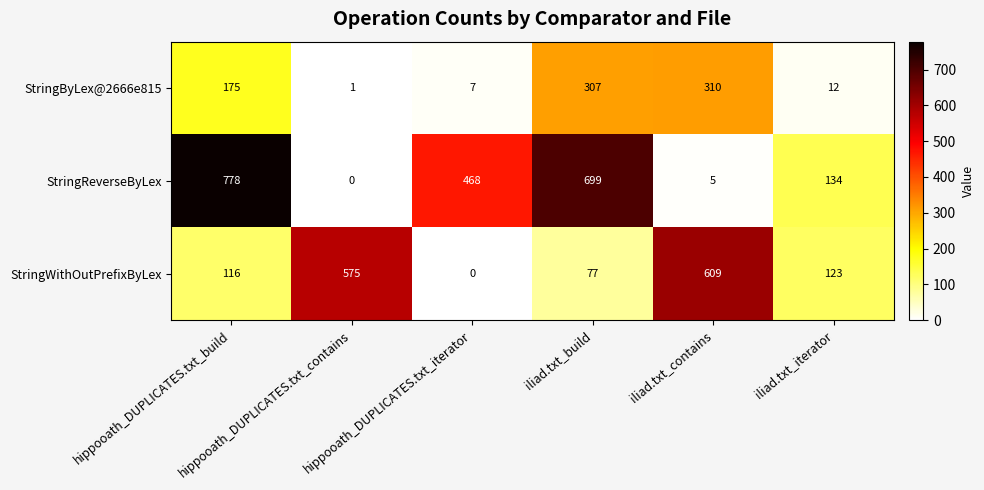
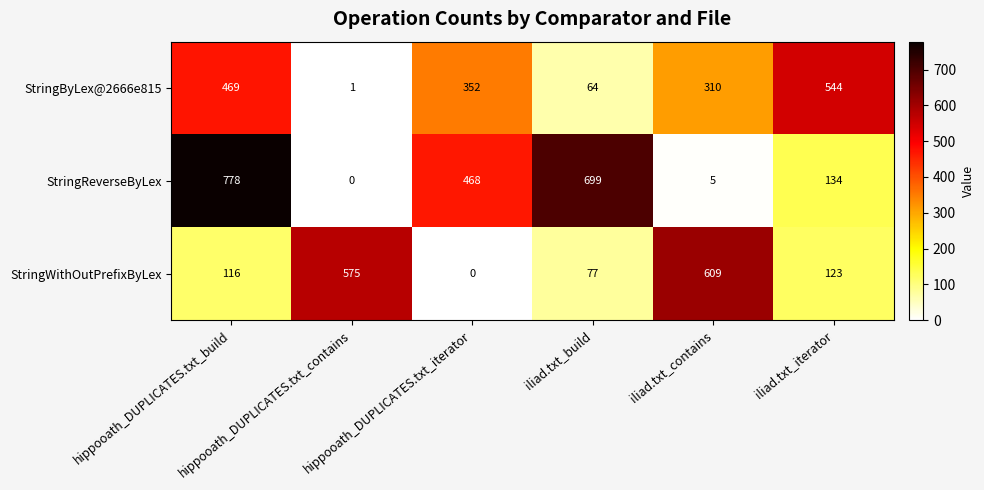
  {
    "StringByLex@2666e815": {
-     "hippooath_DUPLICATES.txt_build": 175,
+     "hippooath_DUPLICATES.txt_build": 469,
      "hippooath_DUPLICATES.txt_contains": 1,
-     "hippooath_DUPLICATES.txt_iterator": 7,
-     "iliad.txt_build": 307,
+     "hippooath_DUPLICATES.txt_iterator": 352,
+     "iliad.txt_build": 64,
      "iliad.txt_contains": 310,
-     "iliad.txt_iterator": 12
+     "iliad.txt_iterator": 544
    },
    "StringReverseByLex": {
      "hippooath_DUPLICATES.txt_build": 778,
      "hippooath_DUPLICATES.txt_contains": 0,
      "hippooath_DUPLICATES.txt_iterator": 468,
      "iliad.txt_build": 699,
      "iliad.txt_contains": 5,
      "iliad.txt_iterator": 134
    },
    "StringWithOutPrefixByLex": {
      "hippooath_DUPLICATES.txt_build": 116,
      "hippooath_DUPLICATES.txt_contains": 575,
      "hippooath_DUPLICATES.txt_iterator": 0,
      "iliad.txt_build": 77,
      "iliad.txt_contains": 609,
      "iliad.txt_iterator": 123
    }
  }
